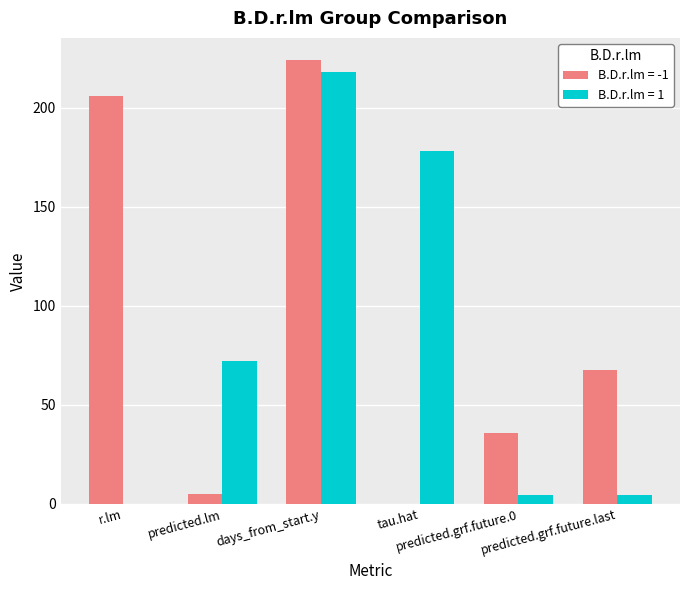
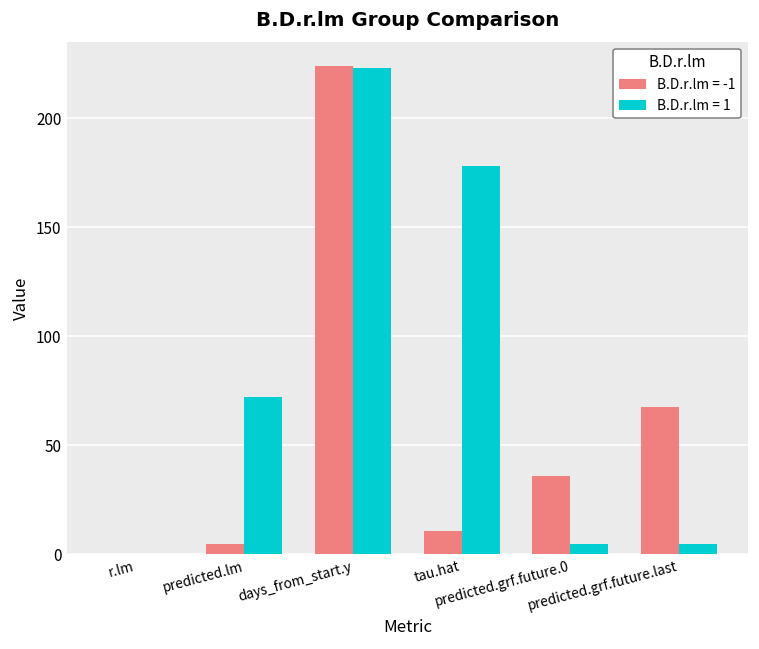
  {
    "B.D.r.lm = -1": {
-     "r.lm": 206,
+     "r.lm": 0,
      "predicted.lm": 5,
      "days_from_start.y": 224,
-     "tau.hat": 0,
+     "tau.hat": 11,
      "predicted.grf.future.0": 36,
      "predicted.grf.future.last": 68
    },
    "B.D.r.lm = 1": {
      "predicted.lm": 72,
-     "days_from_start.y": 218,
+     "days_from_start.y": 223,
      "tau.hat": 178,
      "predicted.grf.future.0": 5,
      "predicted.grf.future.last": 5
    }
  }
